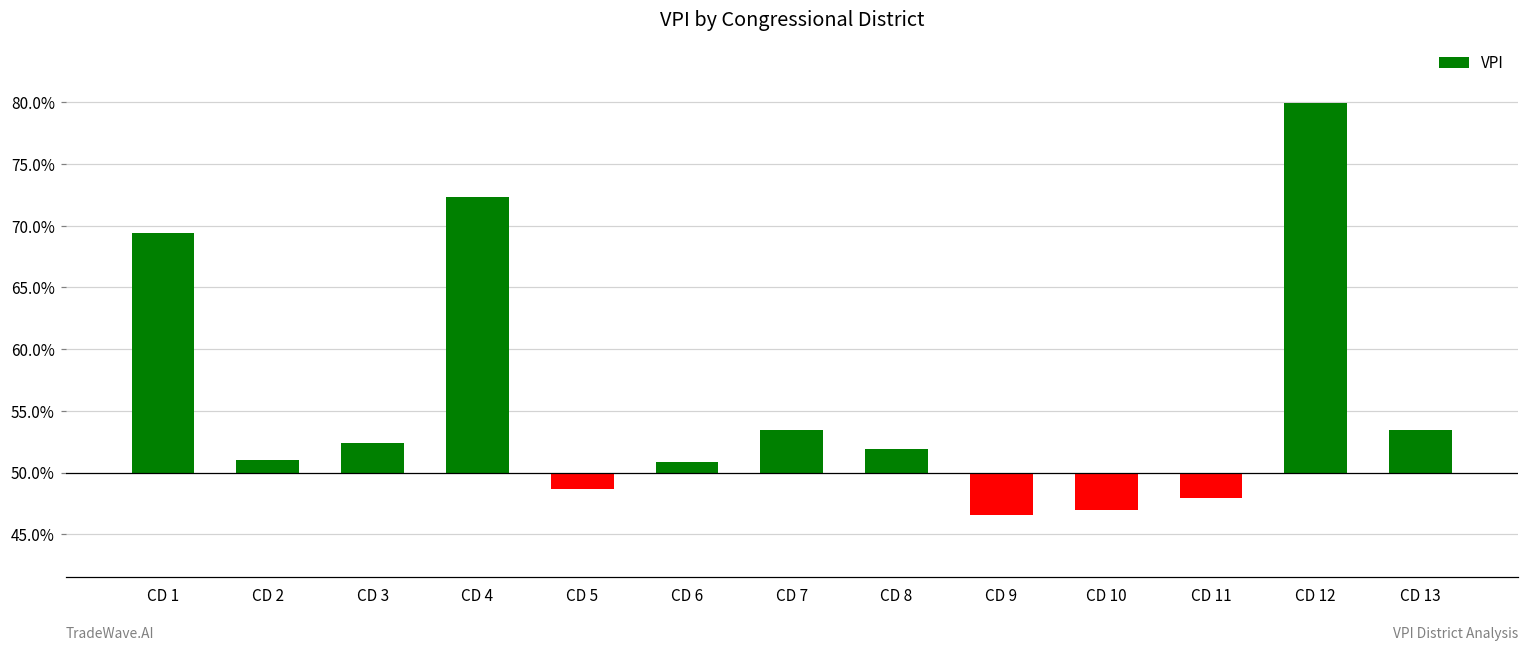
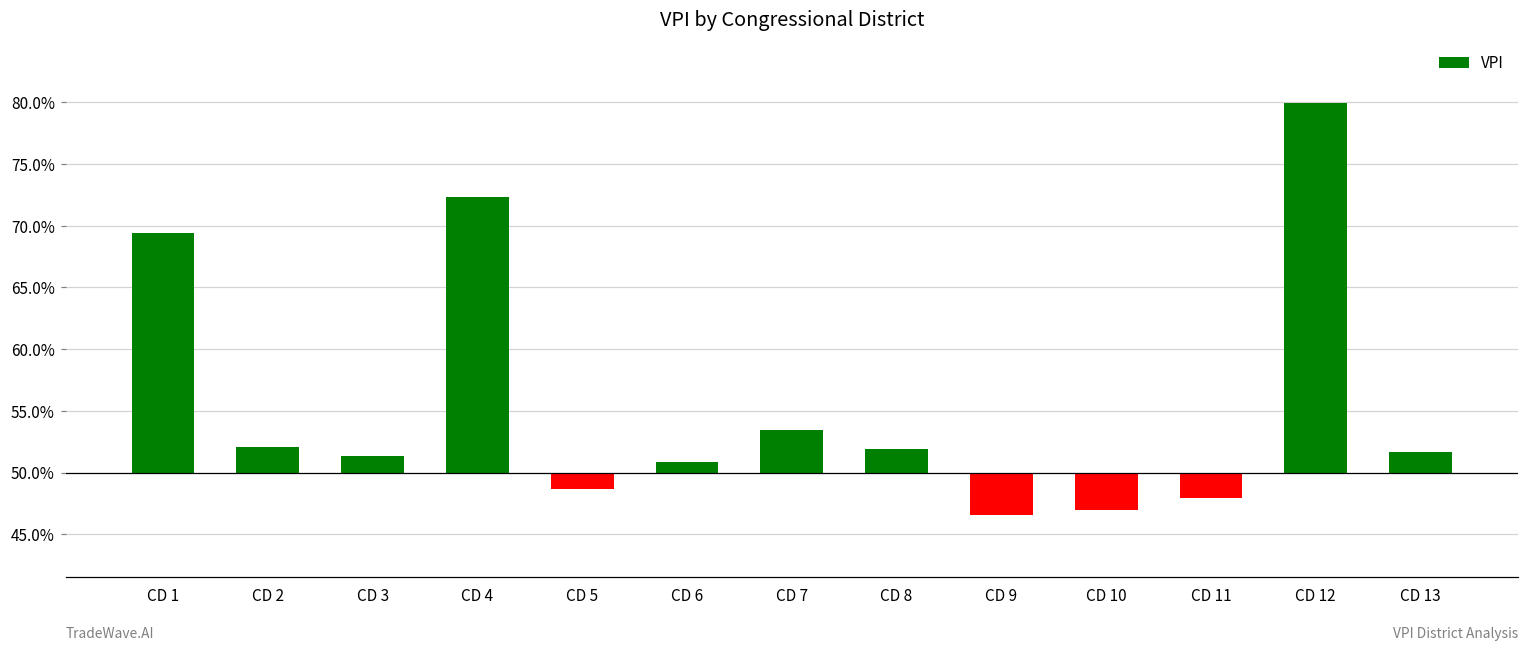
  {
    "CD 1": "69.4%",
-   "CD 2": "51.0%",
-   "CD 3": "52.4%",
+   "CD 2": "52.1%",
+   "CD 3": "51.3%",
    "CD 4": "72.3%",
    "CD 5": "48.7%",
    "CD 6": "50.8%",
    "CD 7": "53.5%",
    "CD 8": "51.9%",
    "CD 9": "46.6%",
    "CD 10": "47.0%",
    "CD 11": "48.0%",
    "CD 12": "79.9%",
-   "CD 13": "53.4%"
+   "CD 13": "51.7%"
  }
